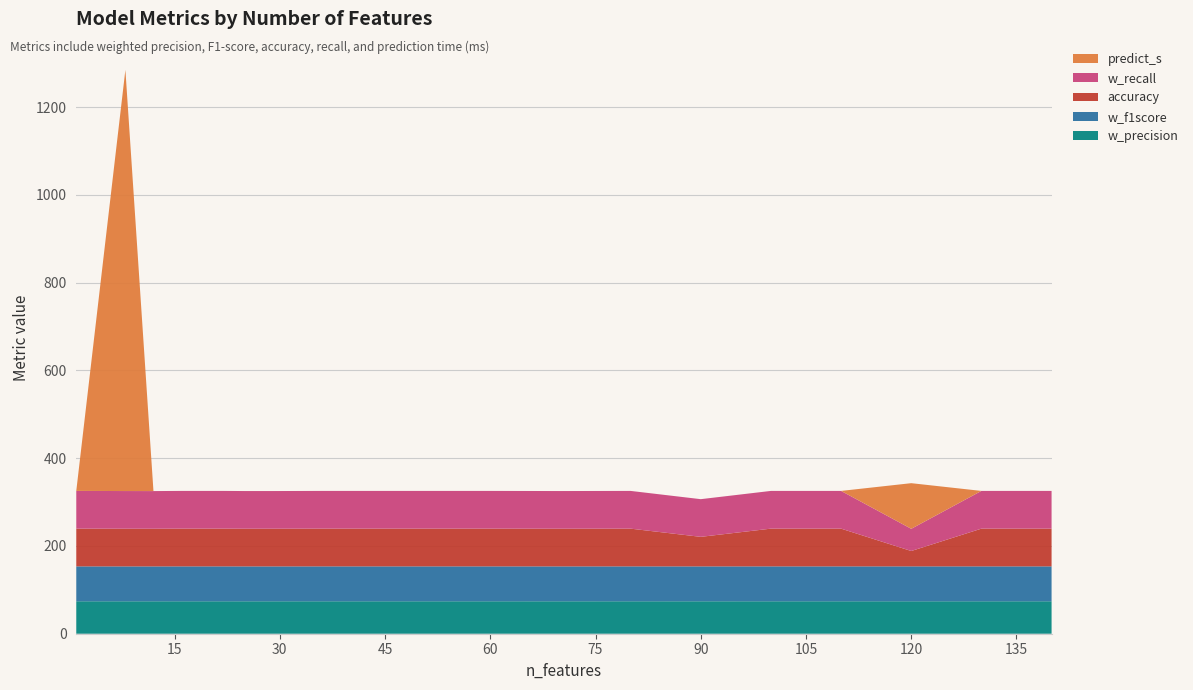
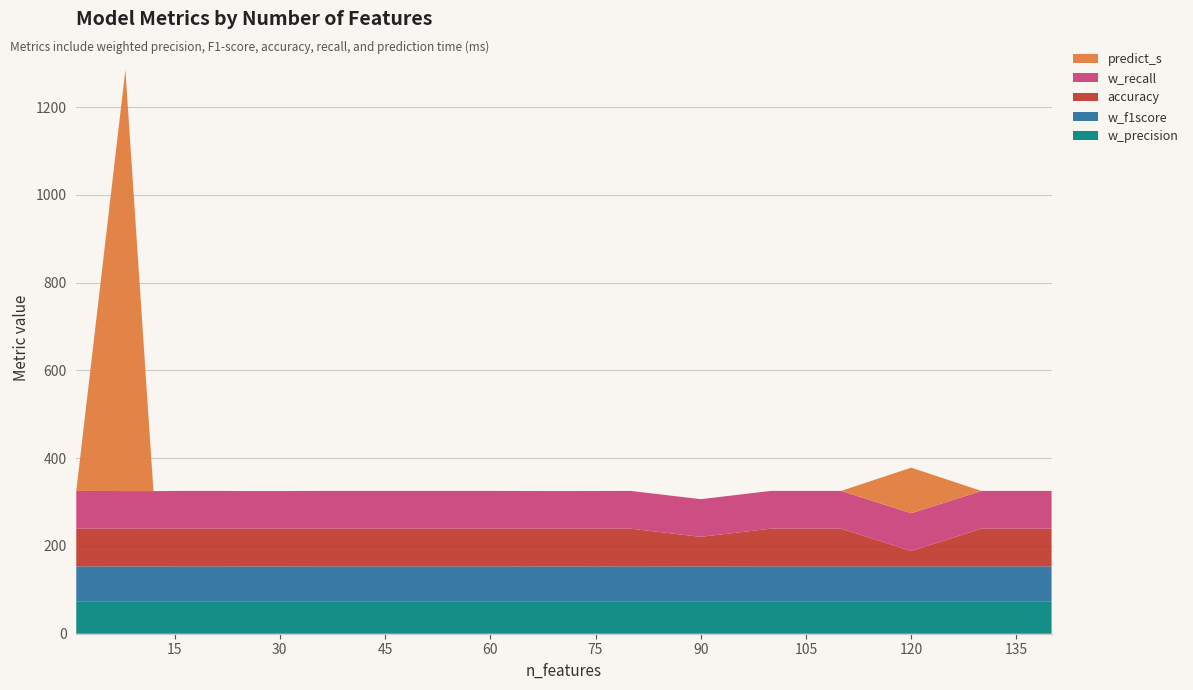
  {
    "accuracy": {
      "60": 90,
      "90": 70,
      "120": 40
    },
    "w_recall": {
-     "120": 50
+     "120": 90
    },
    "predict_s": {
      "120": 100
    }
  }
